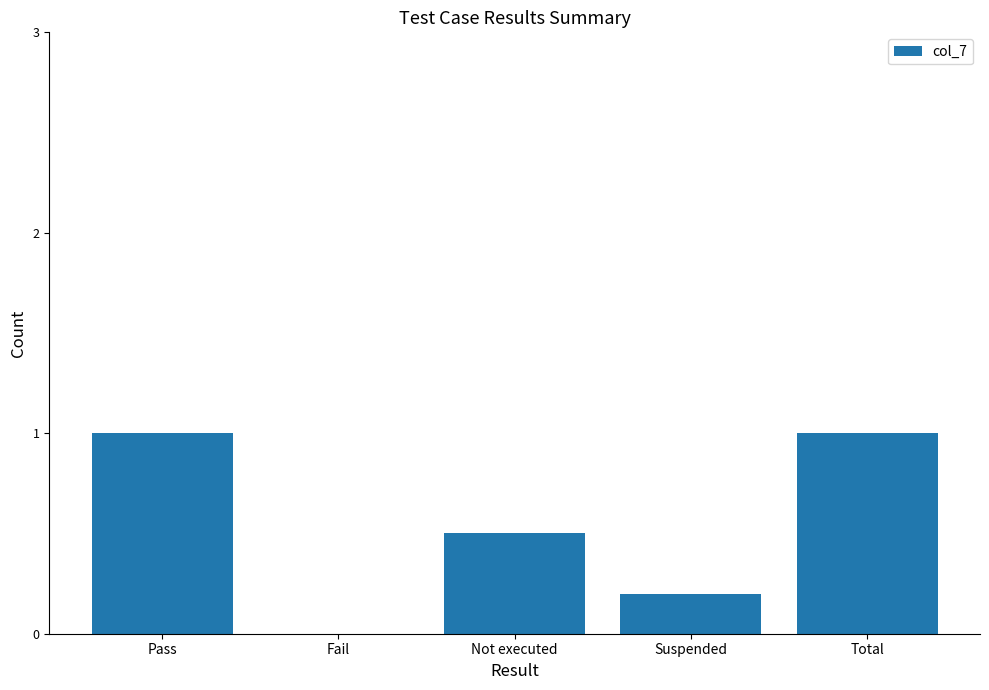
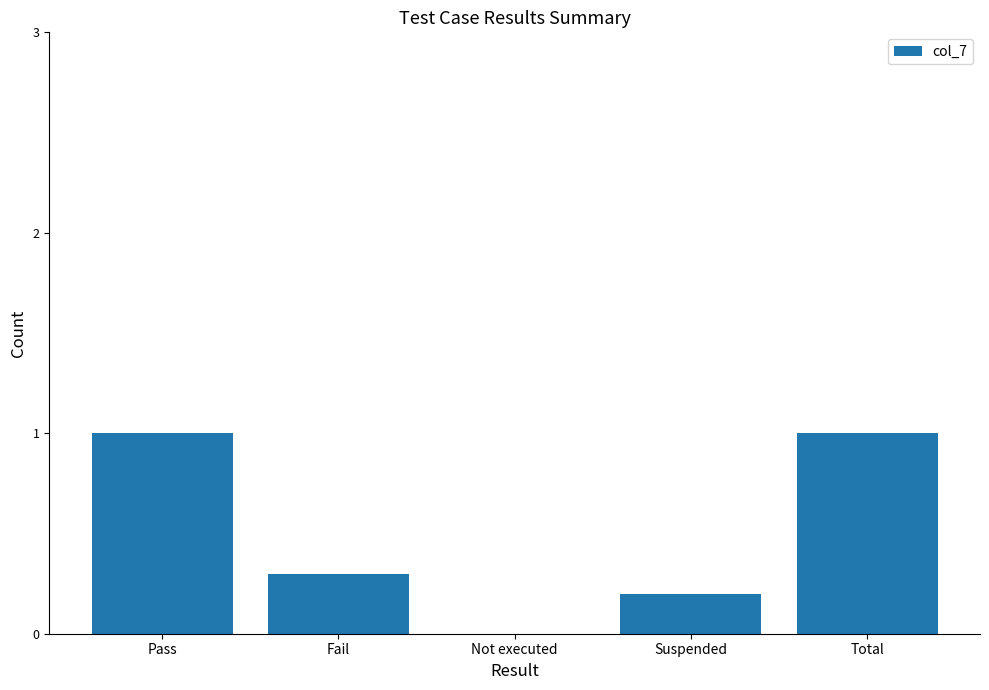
  {
    "Pass": 1.0,
-   "Fail": 0.0,
-   "Not executed": 0.5,
+   "Fail": 0.3,
+   "Not executed": 0.0,
    "Suspended": 0.2,
    "Total": 1.0
  }
